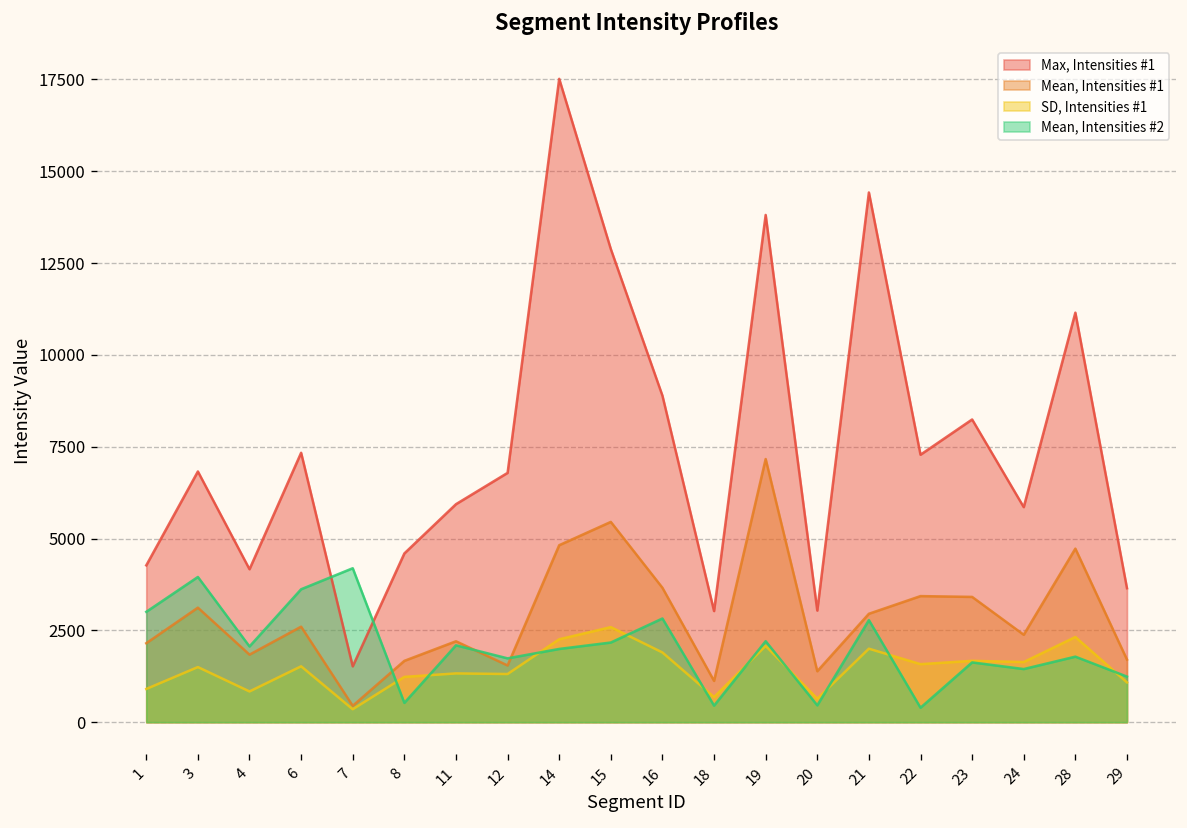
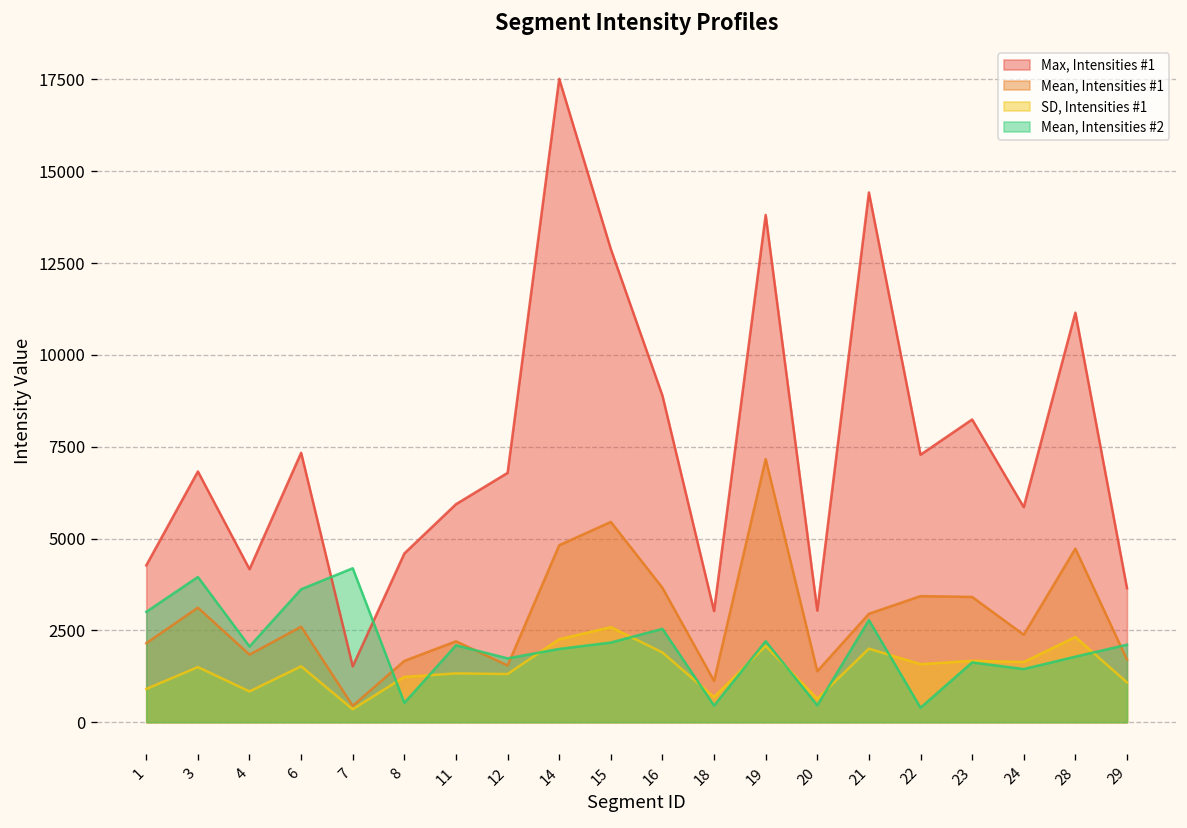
  {
    "Mean, Intensities #2": {
      "1": 3000,
      "3": 4000,
      "4": 2100,
      "6": 3600,
      "7": 4200,
      "8": 500,
      "11": 2100,
      "12": 1700,
      "14": 2000,
      "15": 2200,
-     "16": 2800,
+     "16": 2500,
      "18": 500,
      "19": 2200,
      "20": 500,
      "21": 2800,
      "22": 400,
      "24": 1400,
      "28": 1800,
-     "29": 1200
+     "29": 2100
    }
  }
